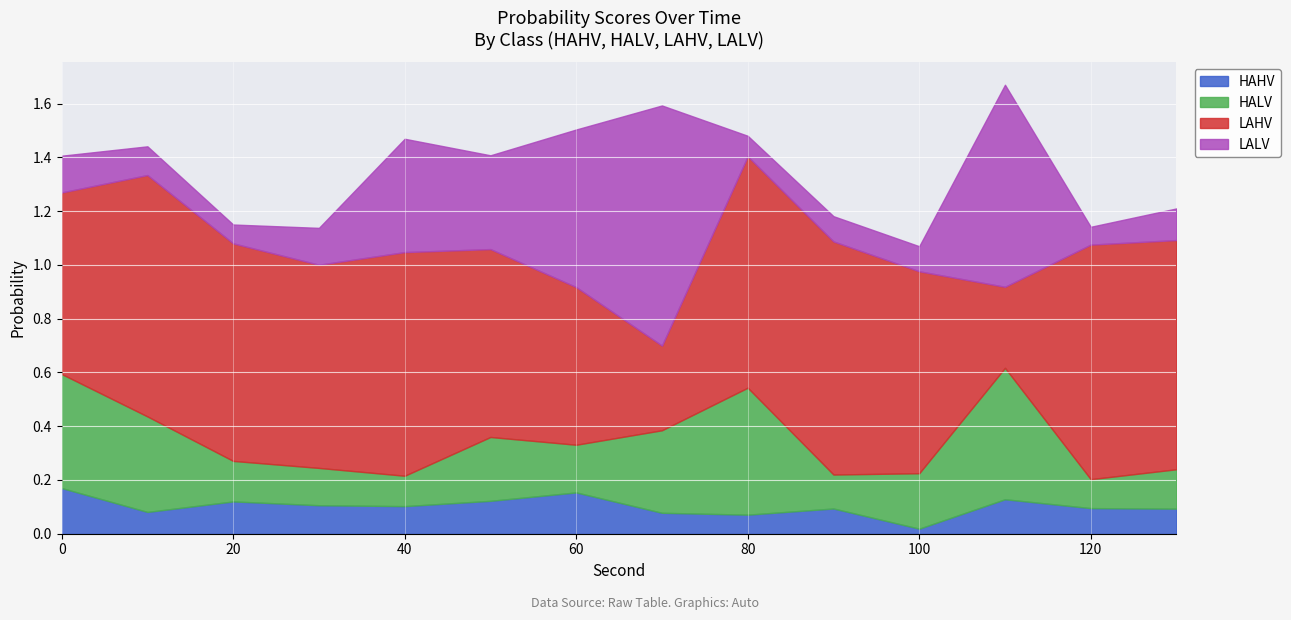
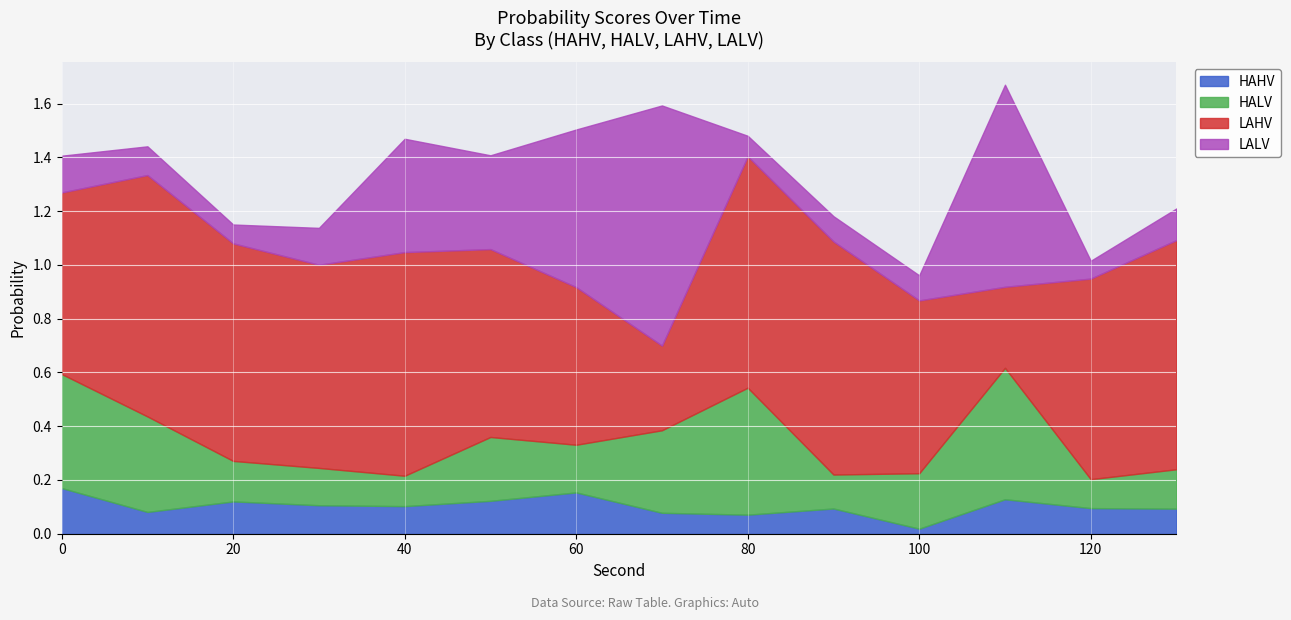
  {
    "HAHV": {
      "0": 0.17,
      "20": 0.12,
      "40": 0.10,
      "60": 0.15,
      "80": 0.07,
      "100": 0.02,
      "120": 0.10
    },
    "HALV": {
      "0": 0.42,
      "20": 0.15,
      "40": 0.11,
      "60": 0.18,
      "80": 0.47,
      "100": 0.21,
      "120": 0.11
    },
    "LAHV": {
      "0": 0.68,
      "20": 0.81,
      "40": 0.83,
      "60": 0.59,
      "80": 0.86,
-     "100": 0.75,
-     "120": 0.87
+     "100": 0.64,
+     "120": 0.75
    },
    "LALV": {
      "0": 0.14,
      "20": 0.07,
      "40": 0.42,
      "60": 0.59,
      "80": 0.08,
      "100": 0.09,
      "120": 0.07
    }
  }
